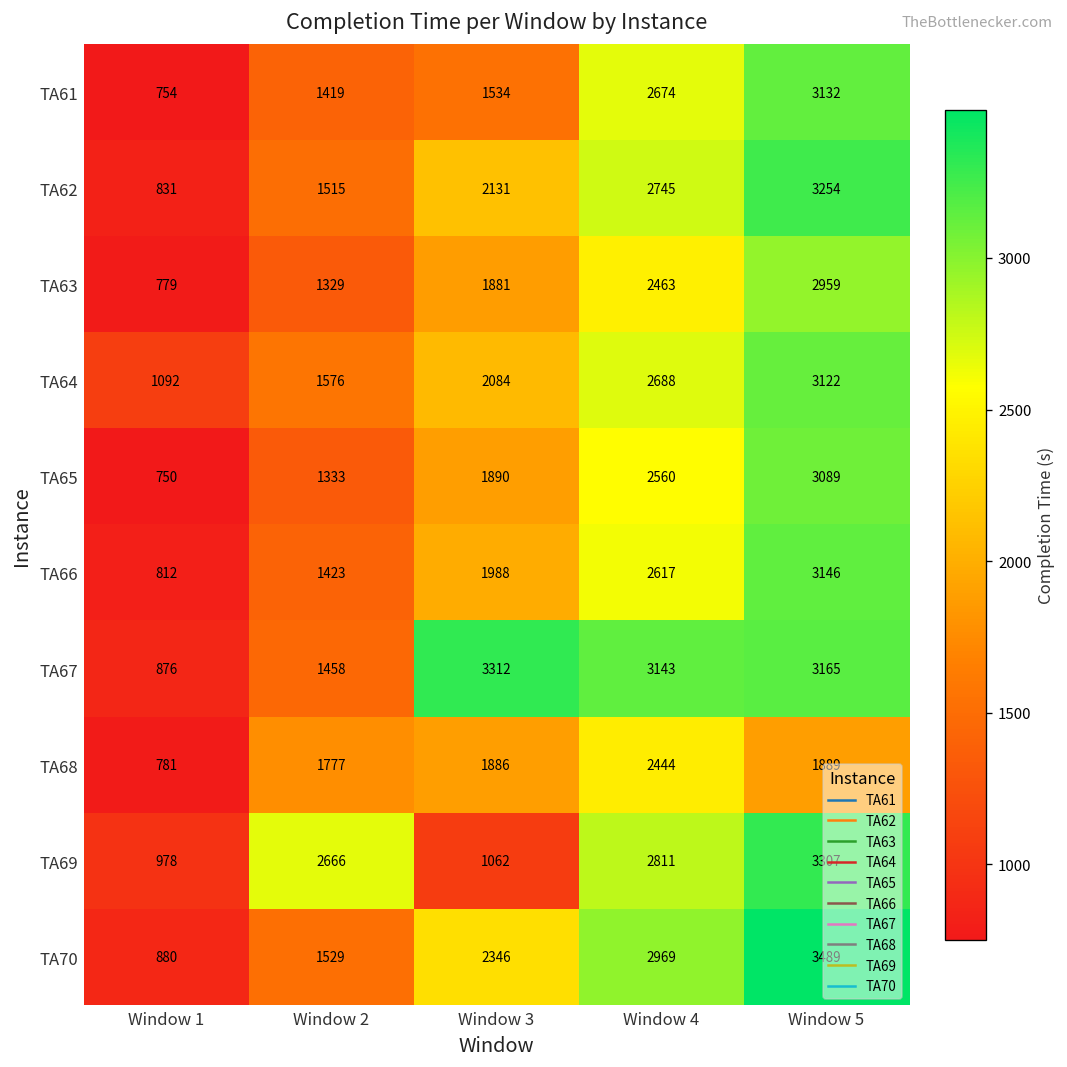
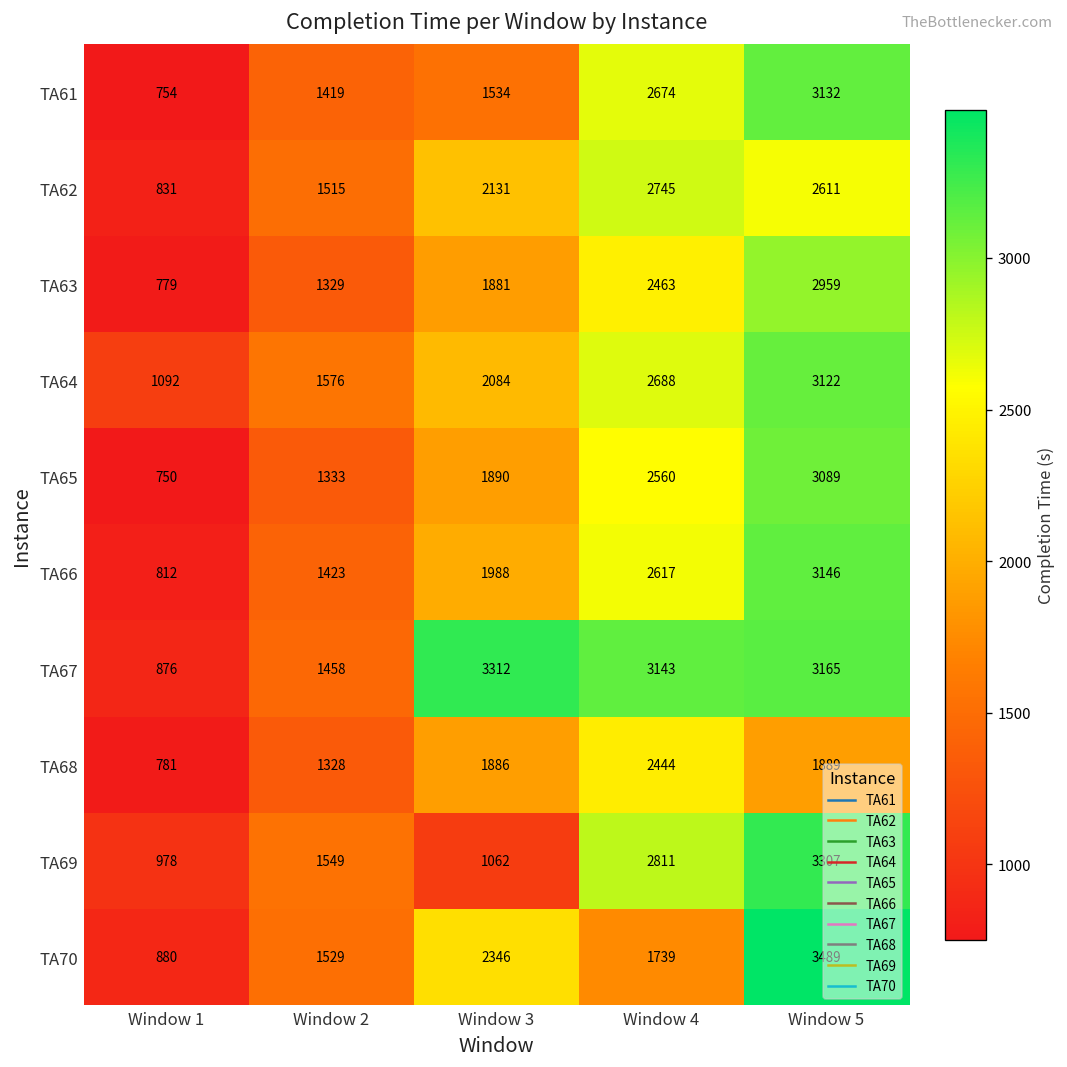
  {
    "TA61": {
      "Window 1": 754,
      "Window 2": 1419,
      "Window 3": 1534,
      "Window 4": 2674,
      "Window 5": 3132
    },
    "TA62": {
      "Window 1": 831,
      "Window 2": 1515,
      "Window 3": 2131,
      "Window 4": 2745,
-     "Window 5": 3254
+     "Window 5": 2611
    },
    "TA63": {
      "Window 1": 779,
      "Window 2": 1329,
      "Window 3": 1881,
      "Window 4": 2463,
      "Window 5": 2959
    },
    "TA64": {
      "Window 1": 1092,
      "Window 2": 1576,
      "Window 3": 2084,
      "Window 4": 2688,
      "Window 5": 3122
    },
    "TA65": {
      "Window 1": 750,
      "Window 2": 1333,
      "Window 3": 1890,
      "Window 4": 2560,
      "Window 5": 3089
    },
    "TA66": {
      "Window 1": 812,
      "Window 2": 1423,
      "Window 3": 1988,
      "Window 4": 2617,
      "Window 5": 3146
    },
    "TA67": {
      "Window 1": 876,
      "Window 2": 1458,
      "Window 3": 3312,
      "Window 4": 3143,
      "Window 5": 3165
    },
    "TA68": {
      "Window 1": 781,
-     "Window 2": 1777,
+     "Window 2": 1328,
      "Window 3": 1886,
      "Window 4": 2444,
      "Window 5": 1889
    },
    "TA69": {
      "Window 1": 978,
-     "Window 2": 2666,
+     "Window 2": 1549,
      "Window 3": 1062,
      "Window 4": 2811
    },
    "TA70": {
      "Window 1": 880,
      "Window 2": 1529,
      "Window 3": 2346,
-     "Window 4": 2969
+     "Window 4": 1739
    }
  }
